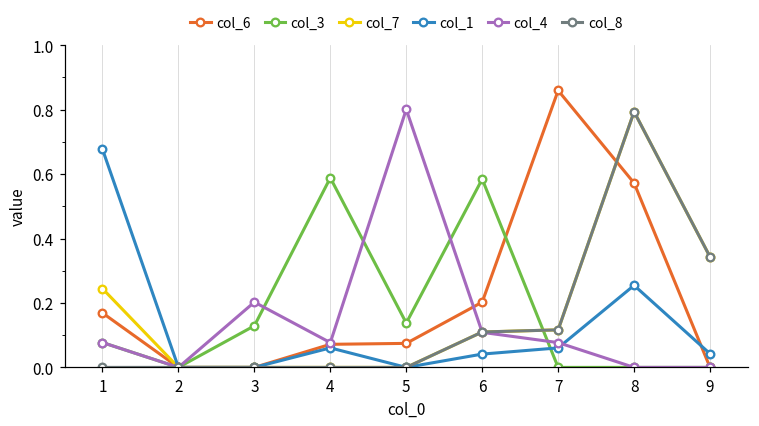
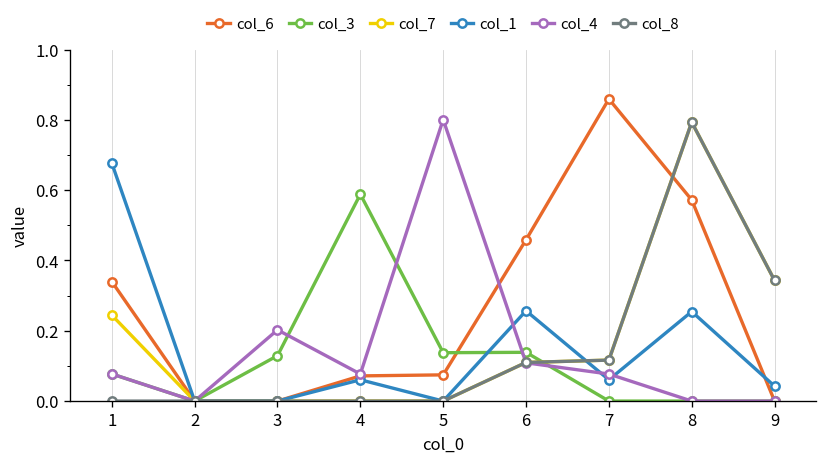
  {
    "col_6": {
-     "1": 0.17,
+     "1": 0.34,
      "5": 0.07,
-     "6": 0.20,
+     "6": 0.46,
      "7": 0.86,
      "8": 0.57
    },
    "col_3": {
      "3": 0.13,
      "4": 0.59,
      "5": 0.14,
-     "6": 0.58,
+     "6": 0.14,
      "7": 0.00
    },
    "col_7": {
      "1": 0.24
    },
    "col_1": {
      "1": 0.68,
      "4": 0.06,
-     "6": 0.04,
+     "6": 0.26,
      "7": 0.06,
      "8": 0.25,
      "9": 0.04
    },
    "col_4": {
      "3": 0.20,
      "5": 0.80,
      "7": 0.08
    },
    "col_8": {
      "1": 0.00
    }
  }
